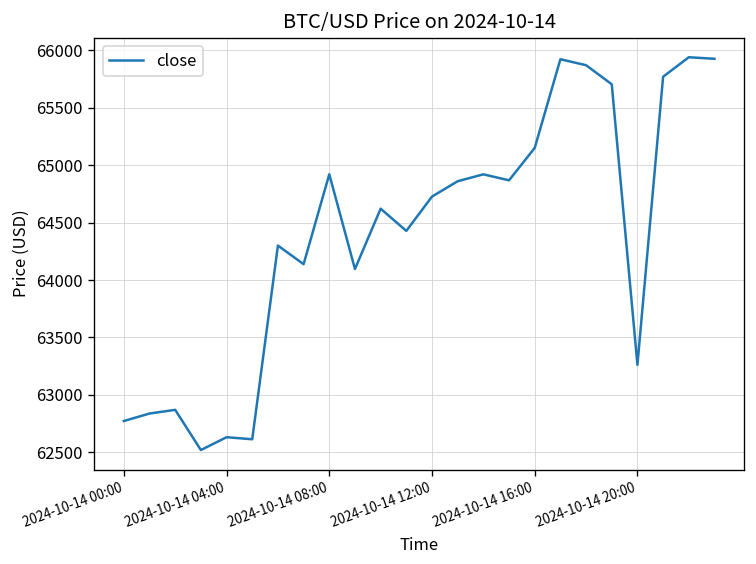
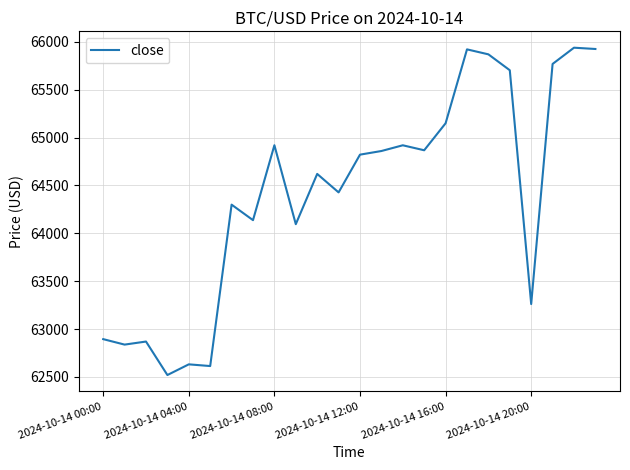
  {
-   "2024-10-14 00:00": 62800,
+   "2024-10-14 00:00": 62900,
    "2024-10-14 04:00": 62600,
    "2024-10-14 08:00": 64900,
-   "2024-10-14 12:00": 64700,
+   "2024-10-14 12:00": 64800,
    "2024-10-14 16:00": 65200,
    "2024-10-14 20:00": 63300
  }
